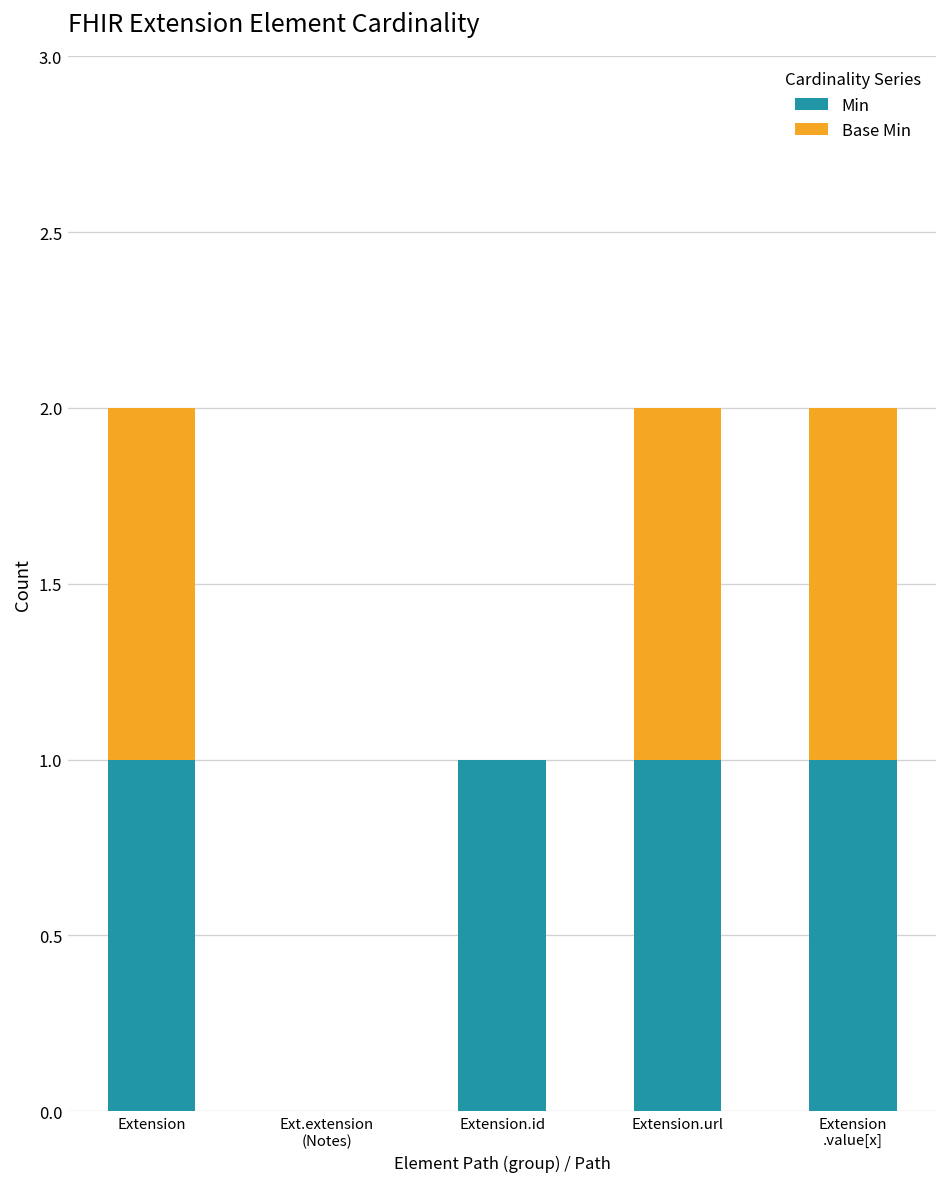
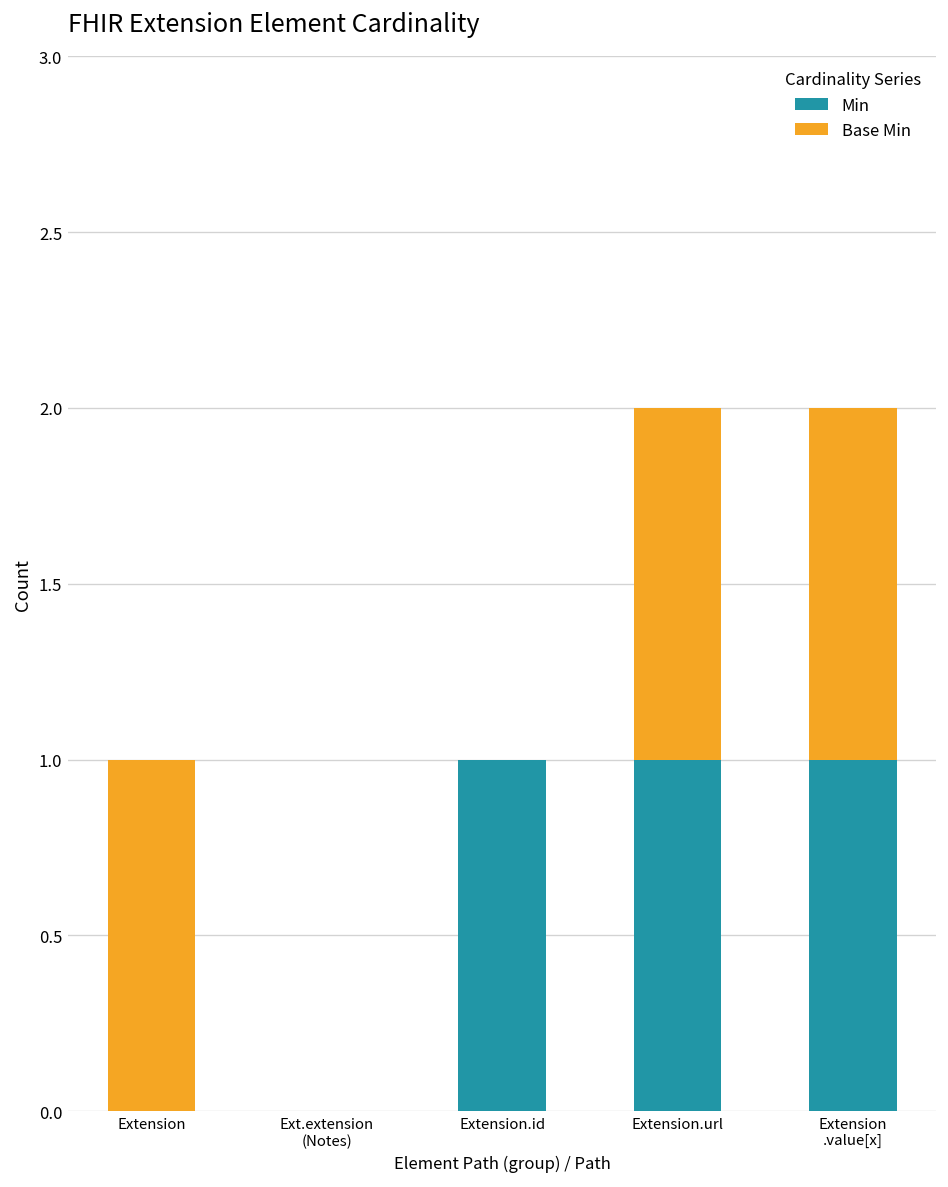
  {
    "Min": {
-     "Extension": 1,
+     "Extension": 0,
      "Ext.extension (Notes)": 0,
      "Extension.id": 1,
      "Extension.url": 1,
      "Extension .value[x]": 1
    },
    "Base Min": {
      "Extension": 1,
      "Ext.extension (Notes)": 0,
      "Extension.id": 0,
      "Extension.url": 1,
      "Extension .value[x]": 1
    }
  }
